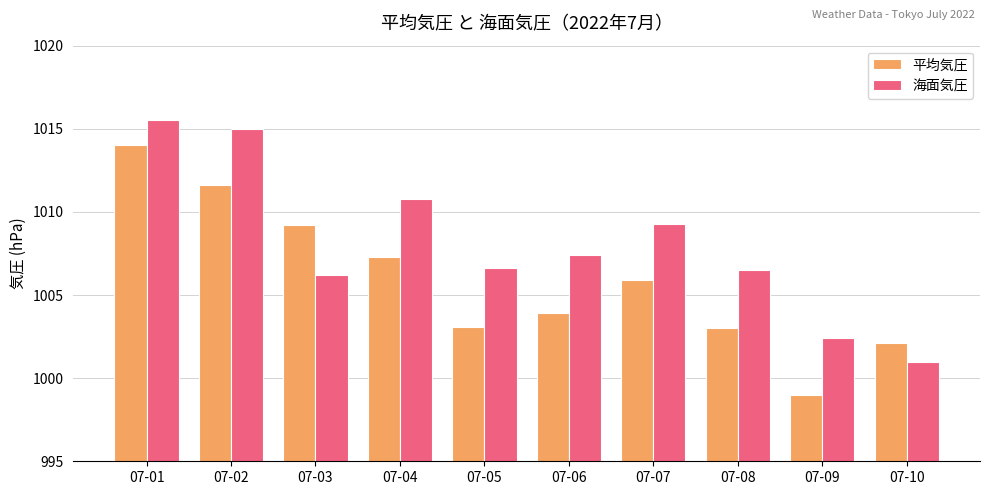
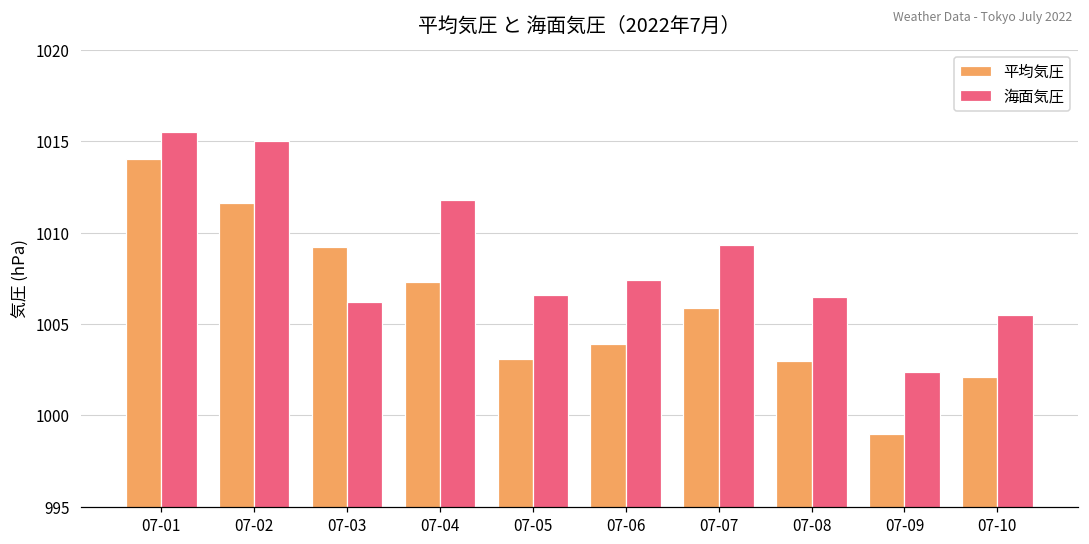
  {
    "平均気圧": {
      "07-01": 1014.0,
      "07-02": 1011.6,
      "07-03": 1009.2,
      "07-04": 1007.3,
      "07-05": 1003.1,
      "07-06": 1003.9,
      "07-07": 1005.9,
      "07-08": 1003.0,
      "07-09": 999.0,
      "07-10": 1002.1
    },
    "海面気圧": {
      "07-01": 1015.5,
      "07-02": 1015.0,
      "07-03": 1006.2,
-     "07-04": 1010.8,
+     "07-04": 1011.8,
      "07-05": 1006.6,
      "07-06": 1007.4,
      "07-07": 1009.3,
      "07-08": 1006.5,
      "07-09": 1002.4,
-     "07-10": 1001.0
+     "07-10": 1005.5
    }
  }
